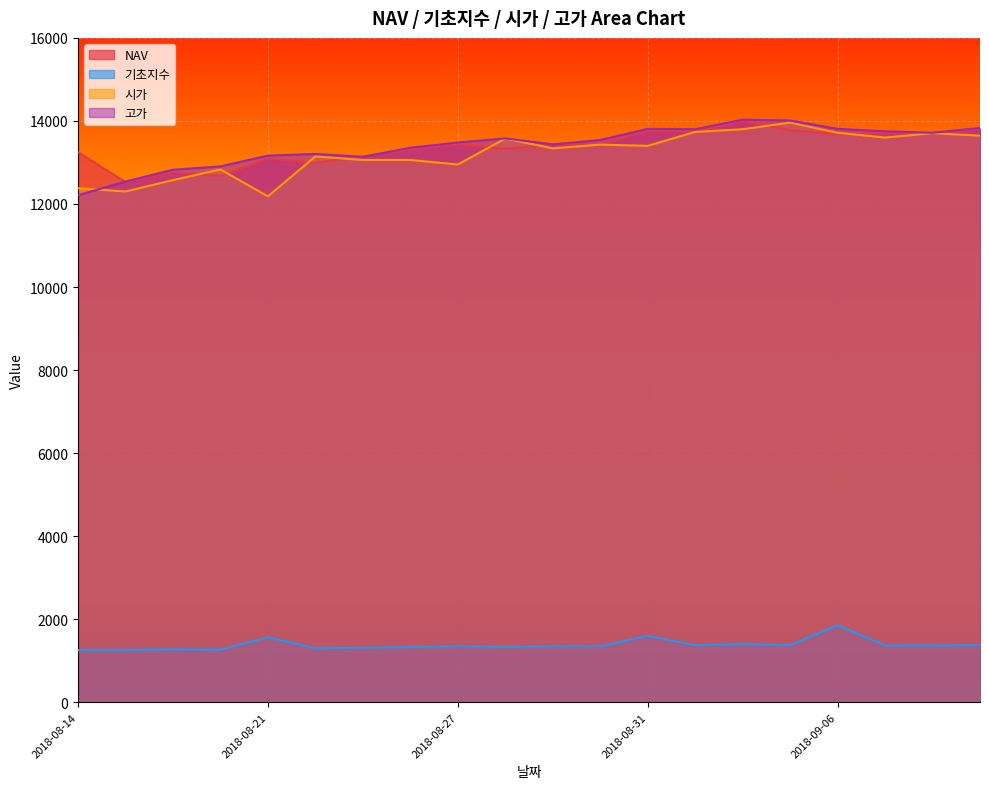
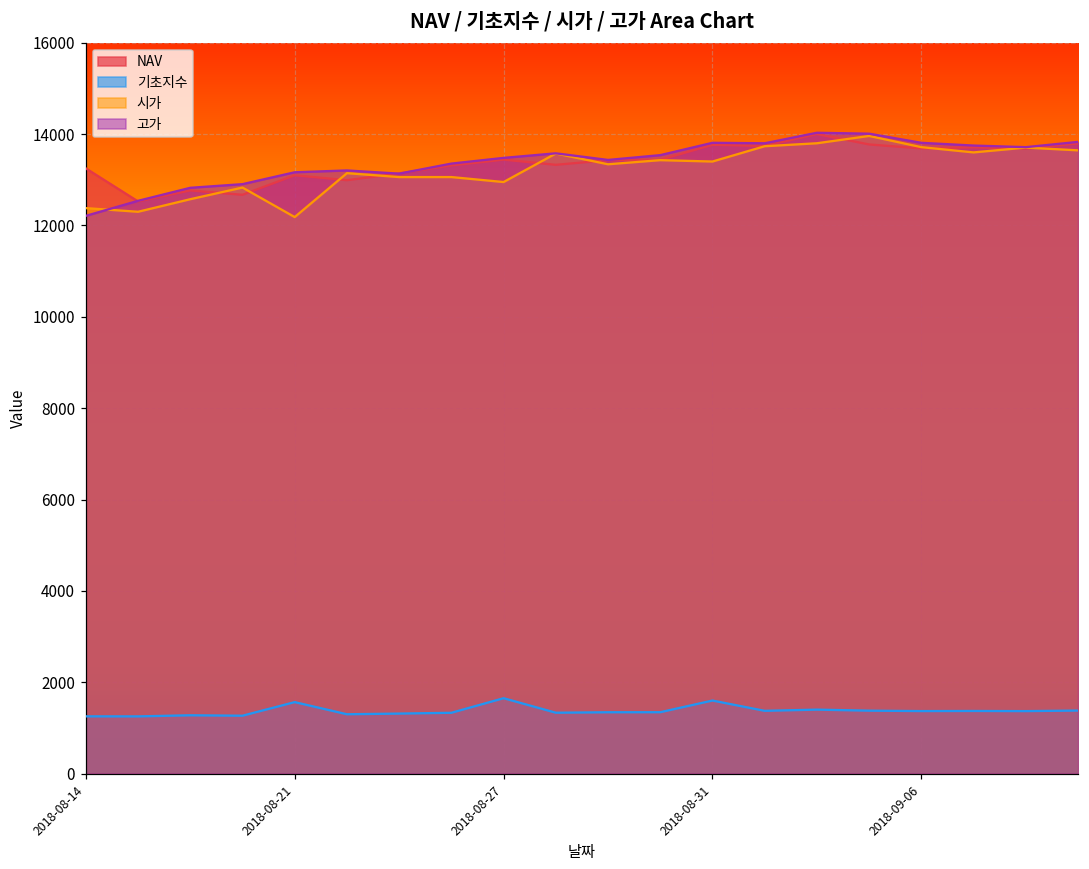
  {
    "NAV": {
      "2018-08-14": 13300,
      "2018-08-21": 13100
    },
    "기초지수": {
      "2018-08-14": 1300,
      "2018-08-21": 1600,
-     "2018-08-27": 1300,
+     "2018-08-27": 1700,
      "2018-08-31": 1600,
-     "2018-09-06": 1900
+     "2018-09-06": 1400
    },
    "시가": {
      "2018-08-14": 12400,
      "2018-08-21": 12200,
      "2018-08-27": 13000,
      "2018-08-31": 13400
    },
    "고가": {
      "2018-08-14": 12200,
      "2018-08-21": 13200,
      "2018-09-06": 13800
    }
  }
